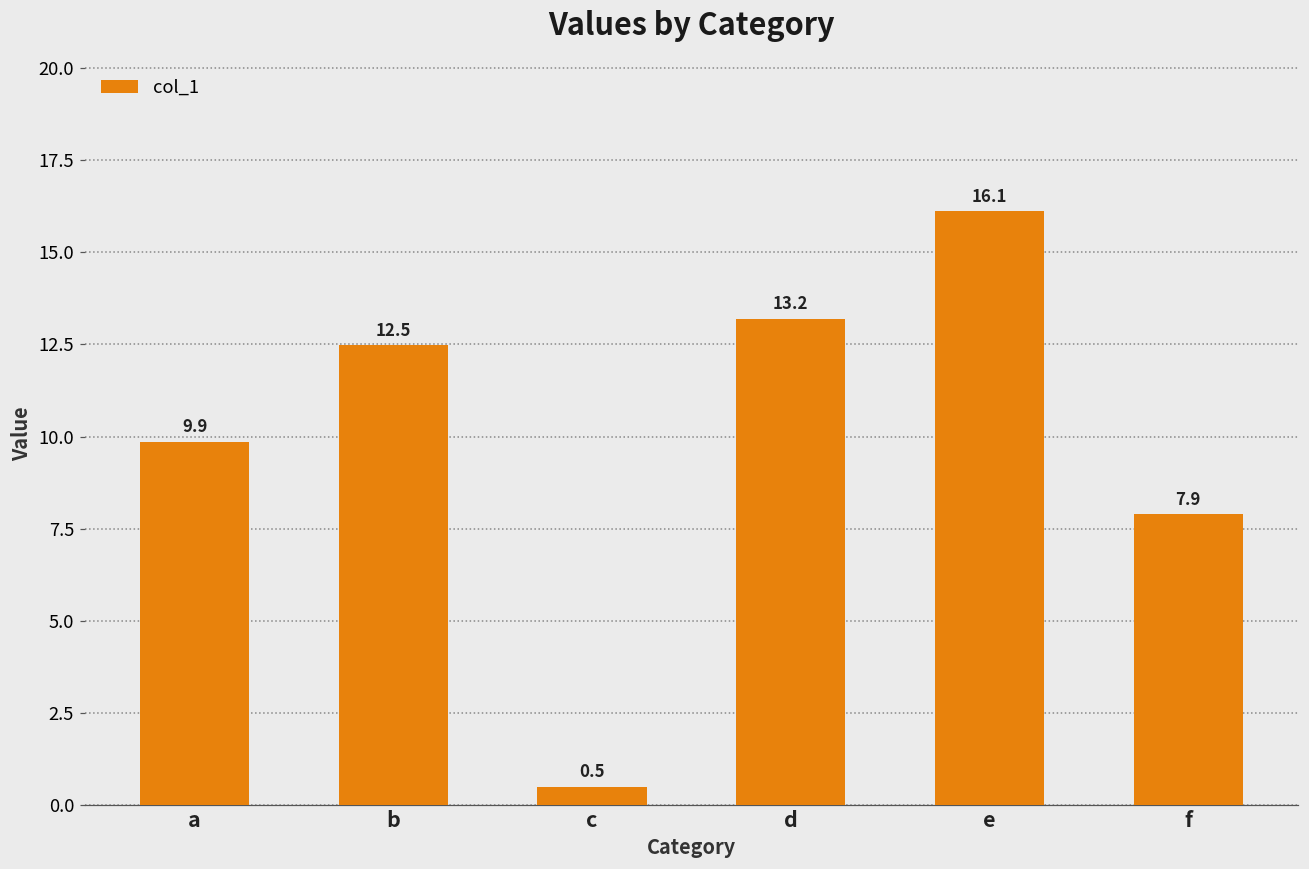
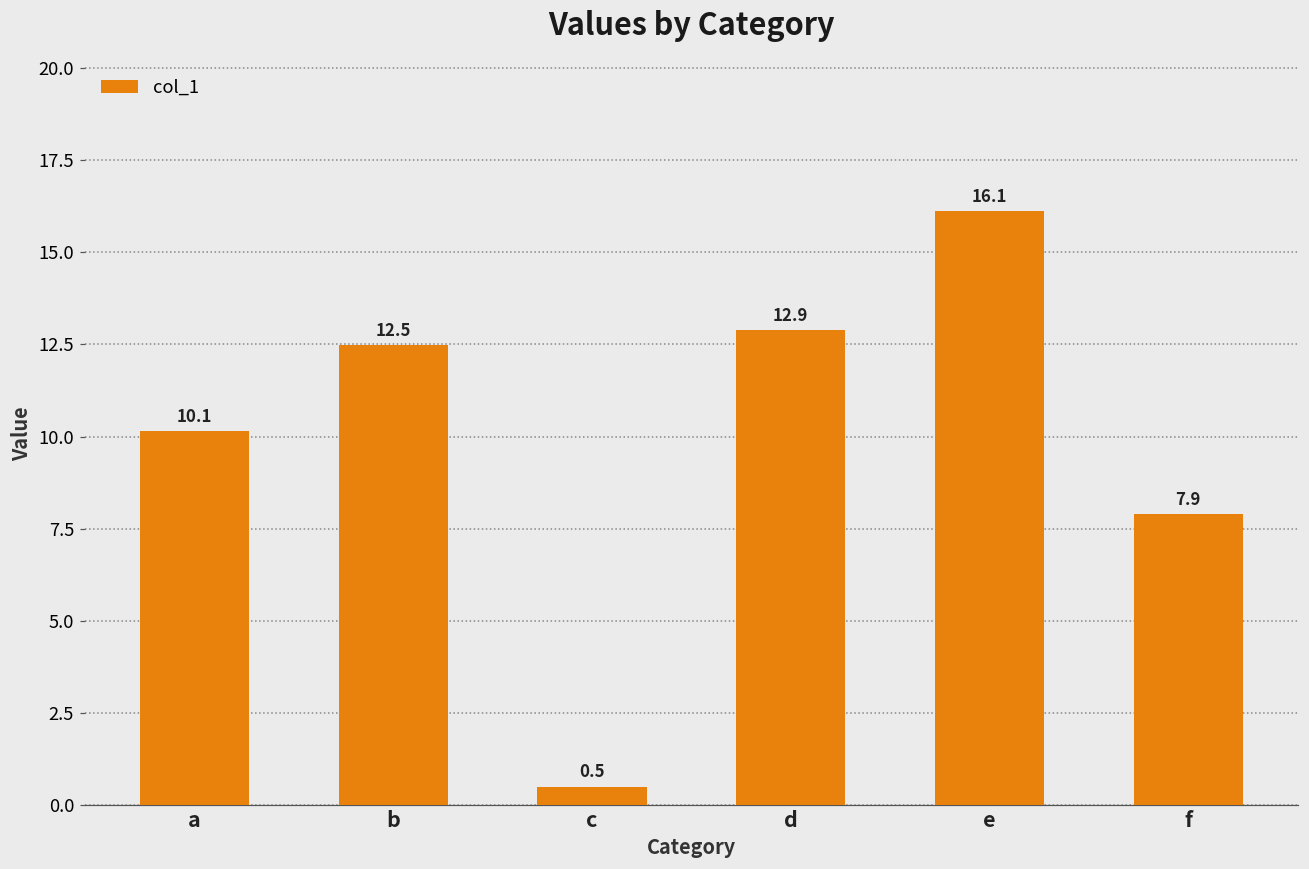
  {
-   "a": 9.9,
+   "a": 10.1,
    "b": 12.5,
    "c": 0.5,
-   "d": 13.2,
+   "d": 12.9,
    "e": 16.1,
    "f": 7.9
  }
